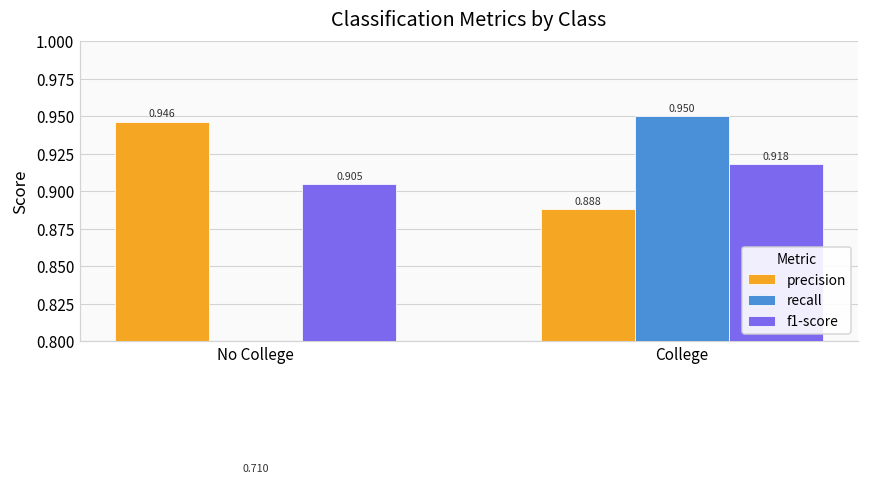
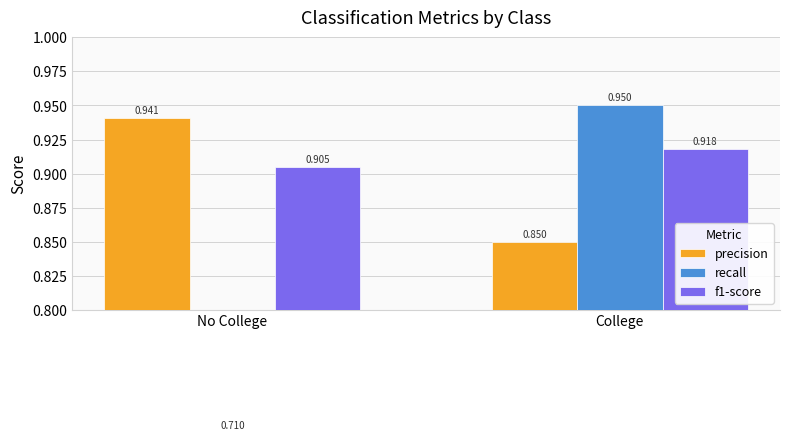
  {
    "precision": {
-     "No College": 0.946,
-     "College": 0.888
+     "No College": 0.941,
+     "College": 0.850
    },
    "recall": {
      "College": 0.950
    },
    "f1-score": {
      "No College": 0.905,
      "College": 0.918
    }
  }
